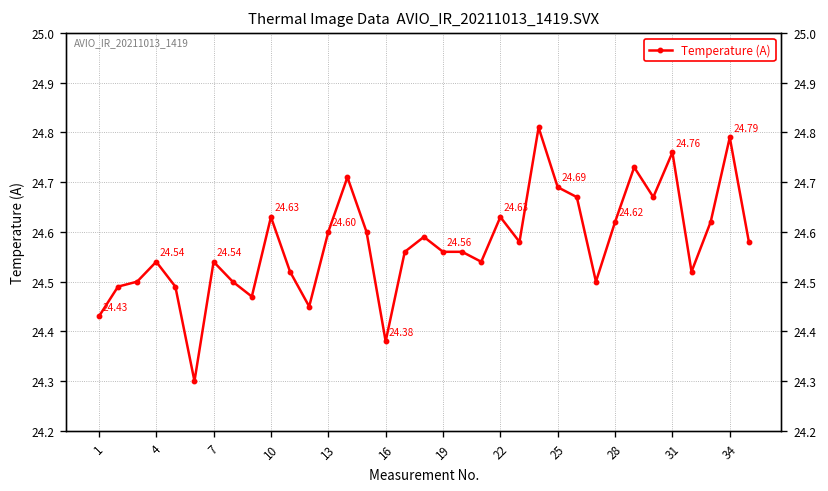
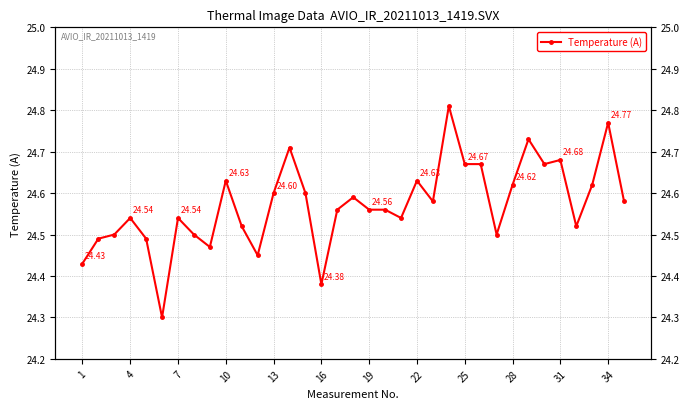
  {
    "1": 24.43,
    "4": 24.54,
    "7": 24.54,
    "10": 24.63,
    "13": 24.60,
    "16": 24.38,
    "22": 24.63,
-   "25": 24.69,
+   "25": 24.67,
    "28": 24.62,
-   "31": 24.76,
-   "34": 24.79
+   "31": 24.68,
+   "34": 24.77
  }
